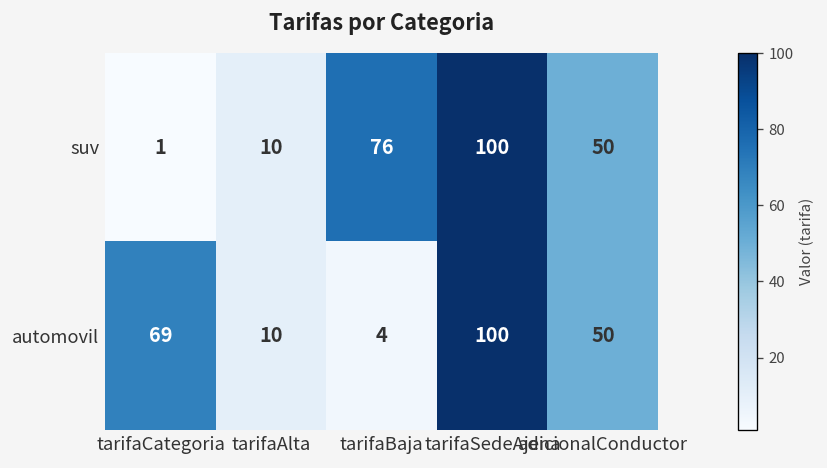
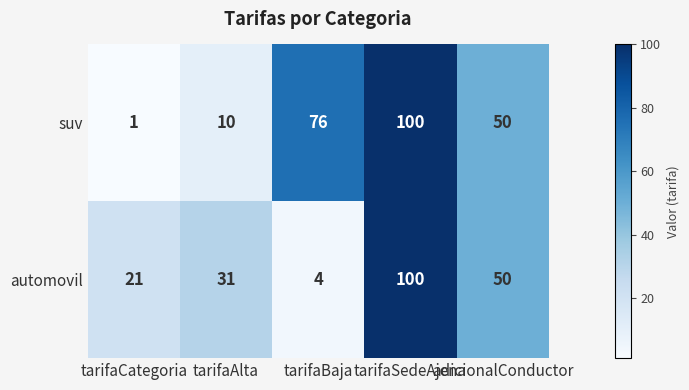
  {
    "suv": {
      "tarifaCategoria": 1,
      "tarifaAlta": 10,
      "tarifaBaja": 76
    },
    "automovil": {
-     "tarifaCategoria": 69,
-     "tarifaAlta": 10,
+     "tarifaCategoria": 21,
+     "tarifaAlta": 31,
      "tarifaBaja": 4
    }
  }
